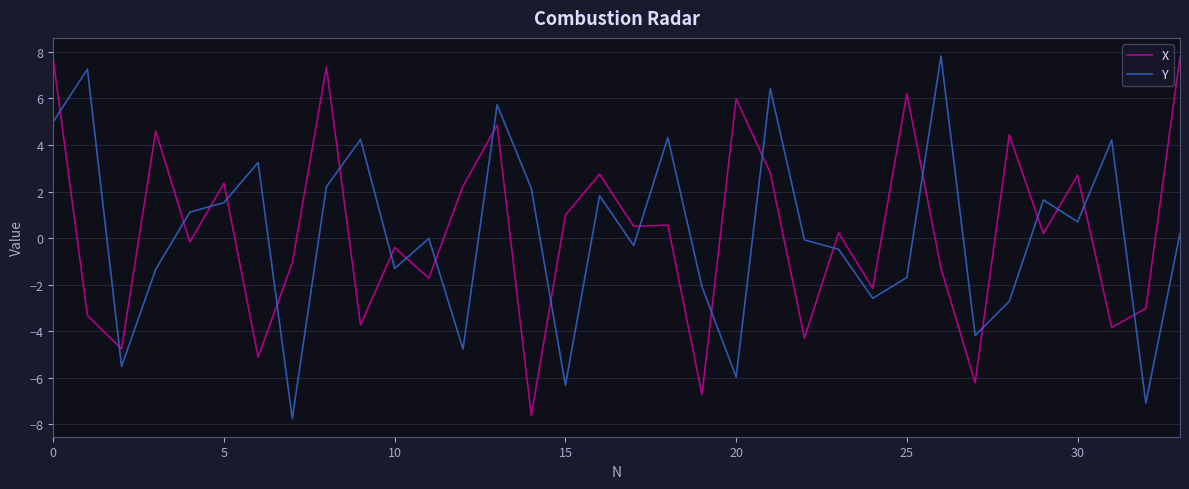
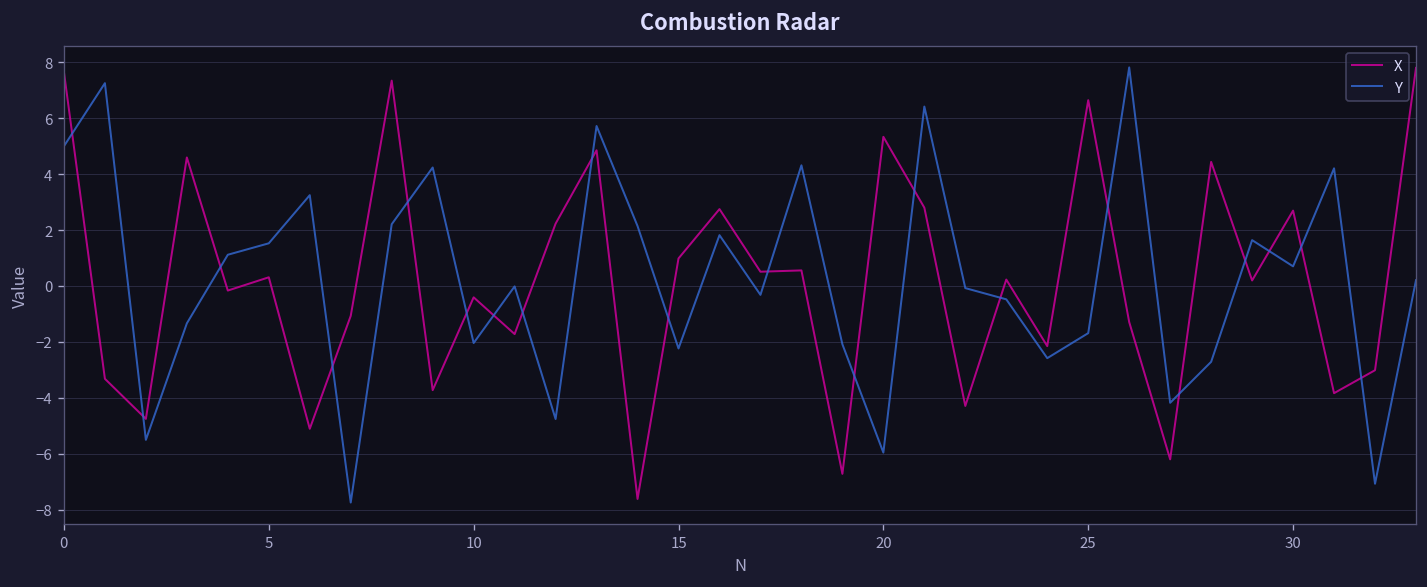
  {
    "X": {
      "0": 7.7,
-     "5": 2.4,
+     "5": 0.3,
      "10": -0.4,
      "15": 1.0,
-     "20": 6.0,
-     "25": 6.2,
+     "20": 5.3,
+     "25": 6.6,
      "30": 2.7
    },
    "Y": {
      "0": 5.0,
      "5": 1.5,
-     "10": -1.3,
-     "15": -6.3,
+     "10": -2.0,
+     "15": -2.2,
      "20": -6.0,
      "25": -1.7,
      "30": 0.7
    }
  }
